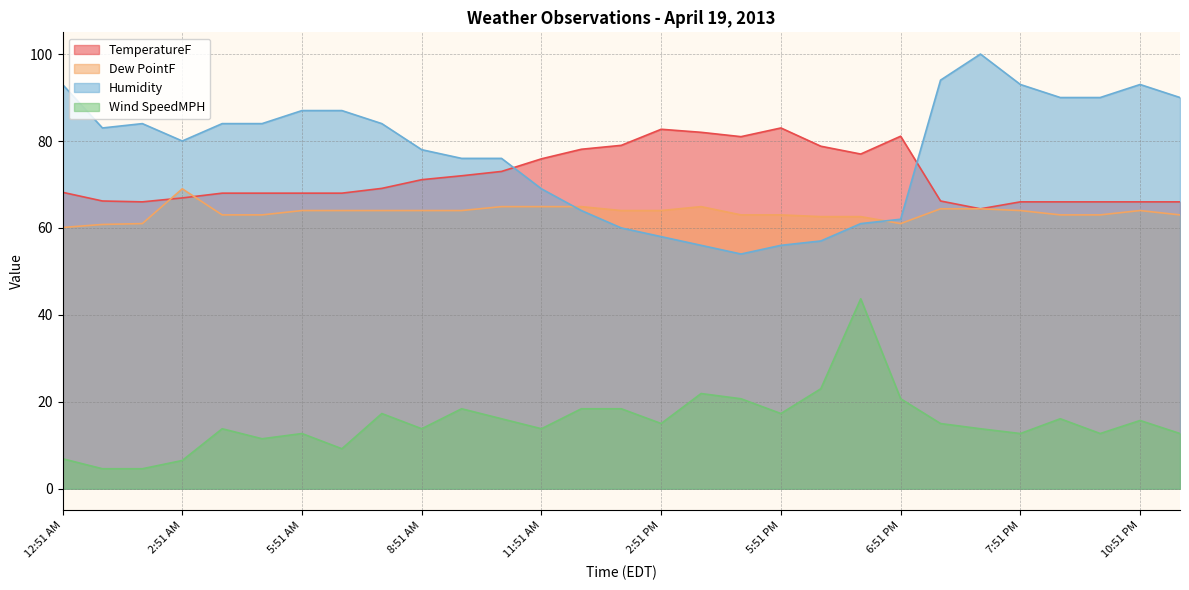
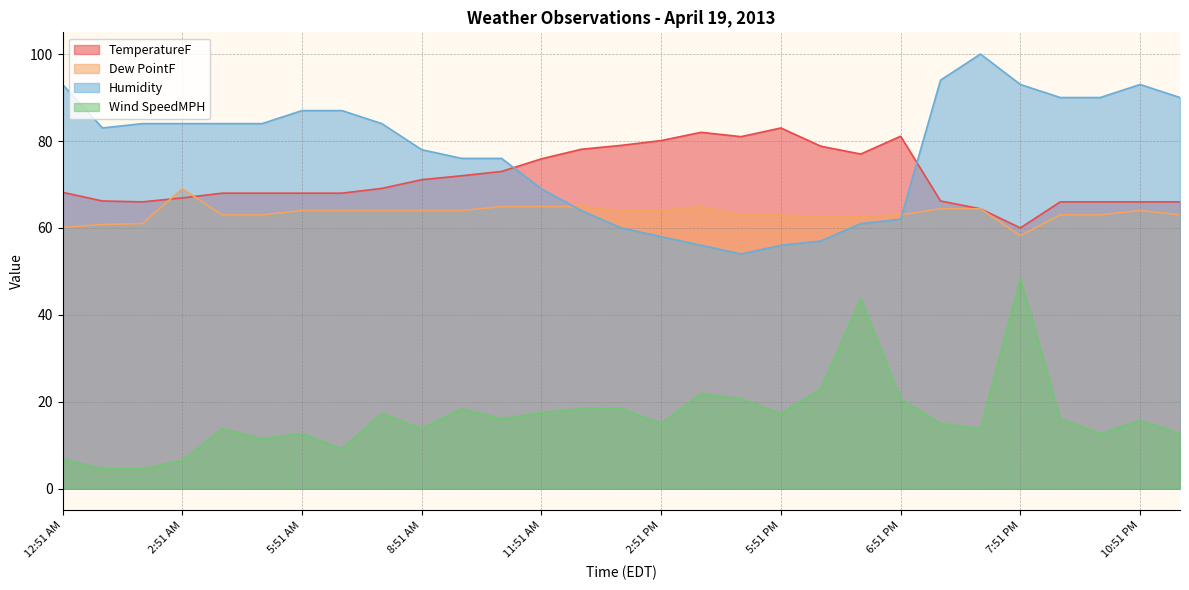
  {
    "TemperatureF": {
      "12:51 AM": 68,
      "2:51 AM": 67,
      "5:51 AM": 68,
      "8:51 AM": 71,
      "11:51 AM": 76,
-     "2:51 PM": 83,
+     "2:51 PM": 80,
      "5:51 PM": 83,
      "6:51 PM": 81,
-     "7:51 PM": 66,
+     "7:51 PM": 60,
      "10:51 PM": 66
    },
    "Dew PointF": {
      "12:51 AM": 60,
      "2:51 AM": 69,
      "5:51 AM": 64,
      "8:51 AM": 64,
      "11:51 AM": 65,
      "2:51 PM": 64,
      "5:51 PM": 63,
-     "6:51 PM": 61,
-     "7:51 PM": 64,
+     "6:51 PM": 63,
+     "7:51 PM": 58,
      "10:51 PM": 64
    },
    "Humidity": {
      "12:51 AM": 93,
-     "2:51 AM": 80,
+     "2:51 AM": 84,
      "5:51 AM": 87,
      "8:51 AM": 78,
      "11:51 AM": 69,
      "2:51 PM": 58,
      "5:51 PM": 56,
      "6:51 PM": 62,
      "7:51 PM": 93,
      "10:51 PM": 93
    },
    "Wind SpeedMPH": {
      "12:51 AM": 7,
      "2:51 AM": 7,
      "5:51 AM": 13,
      "8:51 AM": 14,
-     "11:51 AM": 14,
+     "11:51 AM": 18,
      "2:51 PM": 15,
      "5:51 PM": 17,
      "6:51 PM": 21,
-     "7:51 PM": 13,
+     "7:51 PM": 48,
      "10:51 PM": 16
    }
  }
